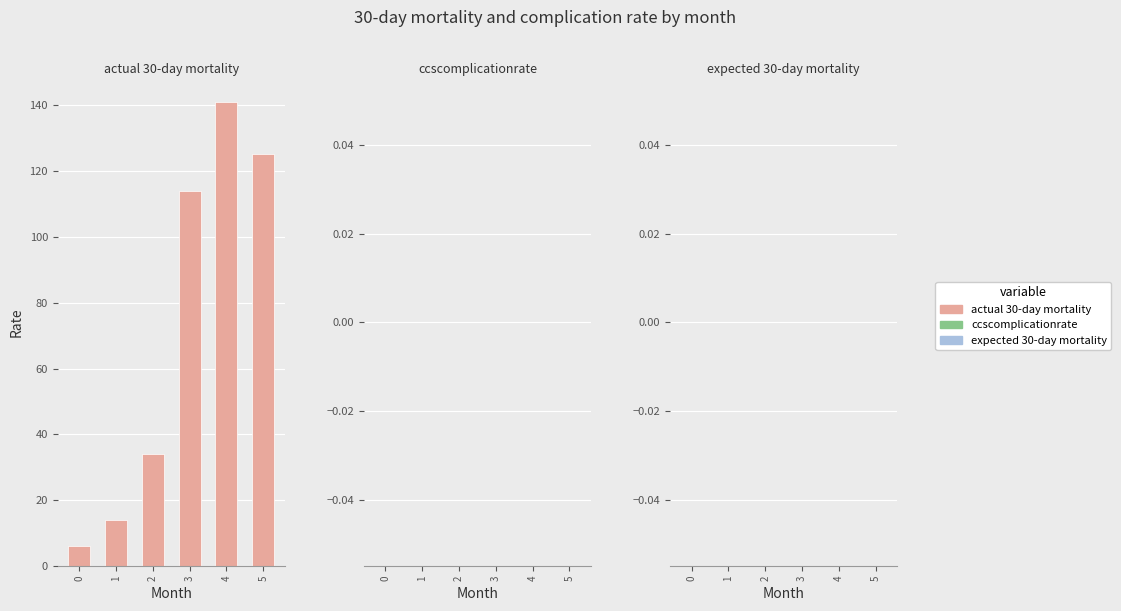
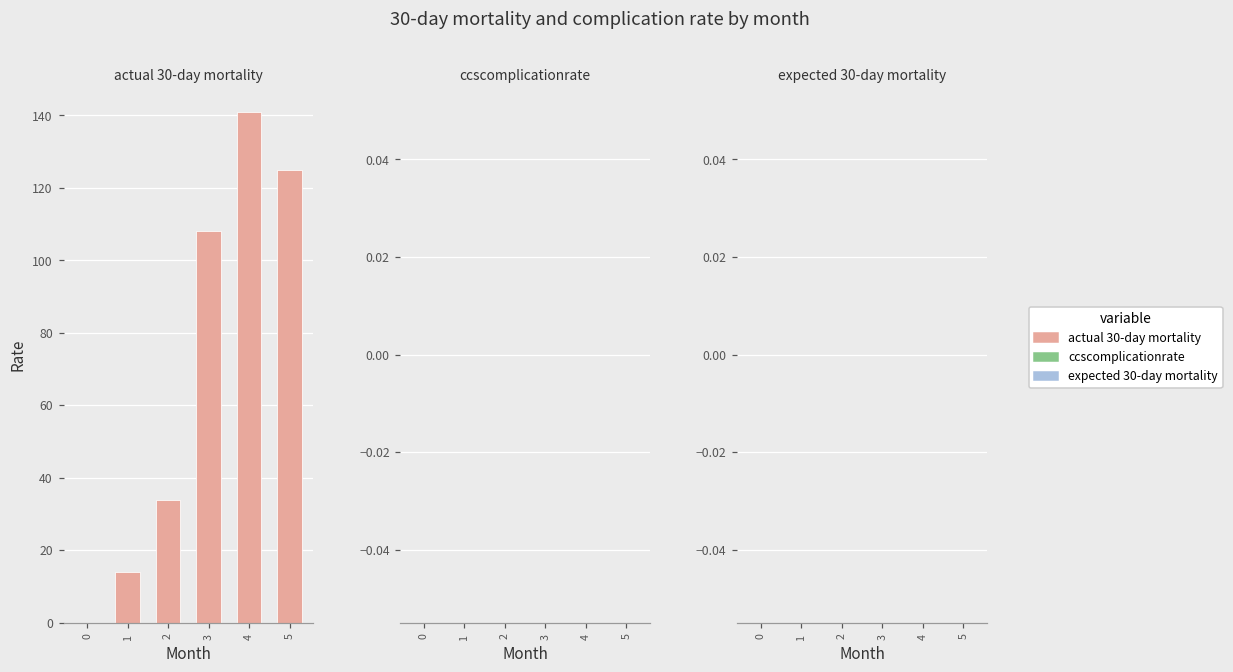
  {
    "actual 30-day mortality": {
-     "0": 6,
+     "0": 0,
      "1": 14,
      "2": 34,
-     "3": 114,
+     "3": 108,
      "4": 141,
      "5": 125
    },
    "ccscomplicationrate": {
      "0": 0.000,
      "1": 0.000,
      "2": 0.000,
      "3": 0.000,
      "4": 0.000,
      "5": 0.000
    },
    "expected 30-day mortality": {
      "0": 0.000,
      "1": 0.000,
      "2": 0.000,
      "3": 0.000,
      "4": 0.000,
      "5": 0.000
    }
  }
